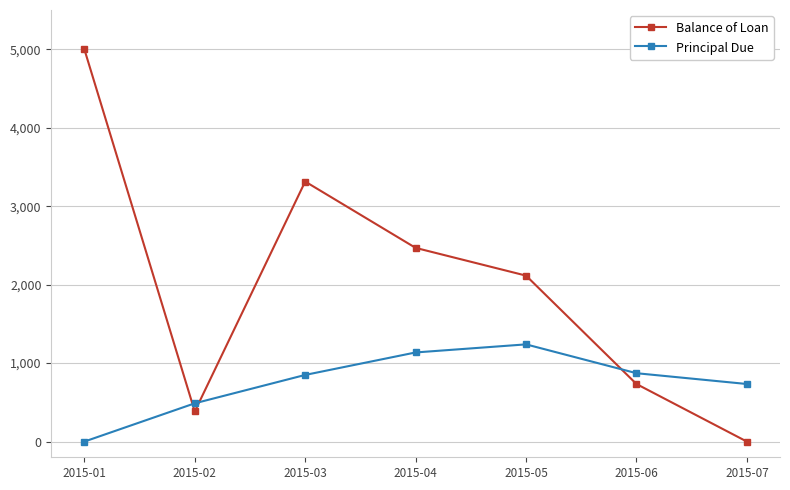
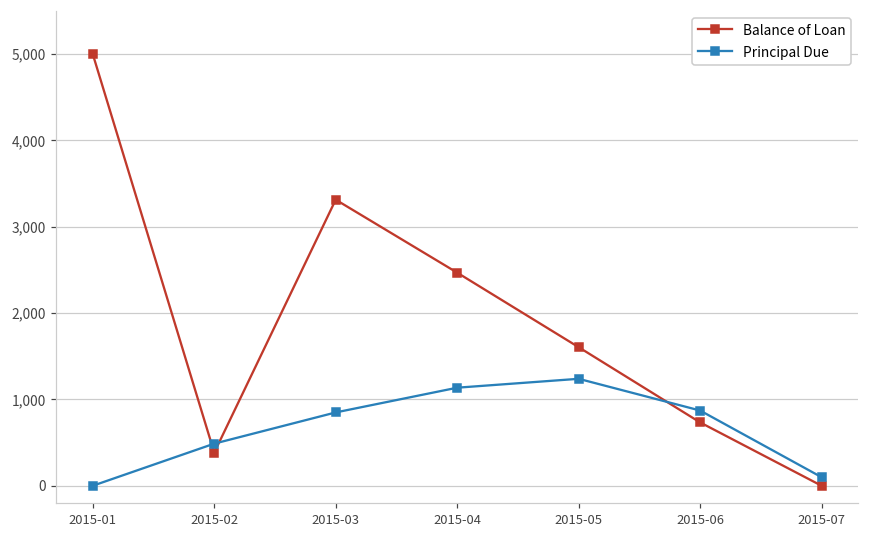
  {
    "Balance of Loan": {
      "2015-01": "5,000",
      "2015-02": "400",
      "2015-03": "3,300",
      "2015-04": "2,500",
-     "2015-05": "2,100",
+     "2015-05": "1,600",
      "2015-06": "700",
      "2015-07": "0"
    },
    "Principal Due": {
      "2015-01": "0",
      "2015-02": "500",
      "2015-03": "800",
      "2015-04": "1,100",
      "2015-05": "1,200",
      "2015-06": "900",
-     "2015-07": "700"
+     "2015-07": "100"
    }
  }
